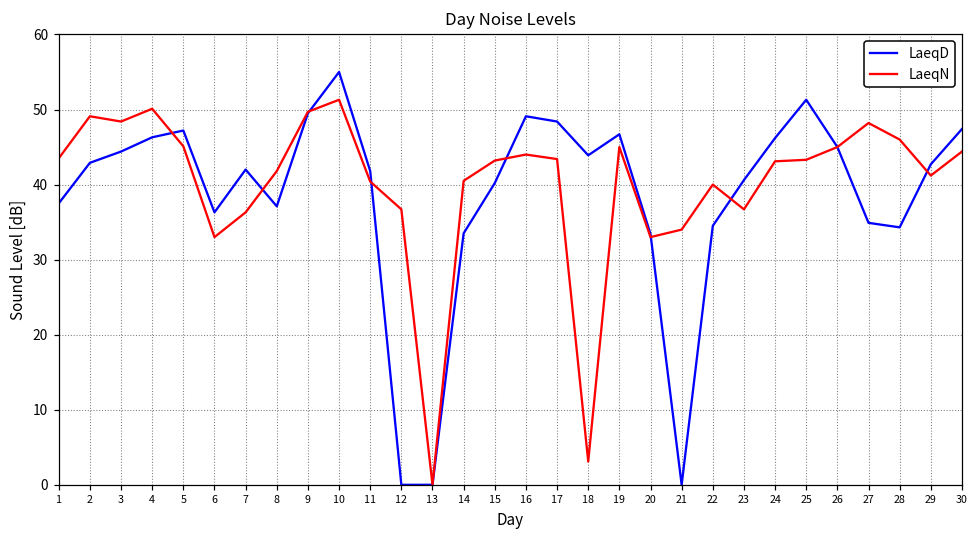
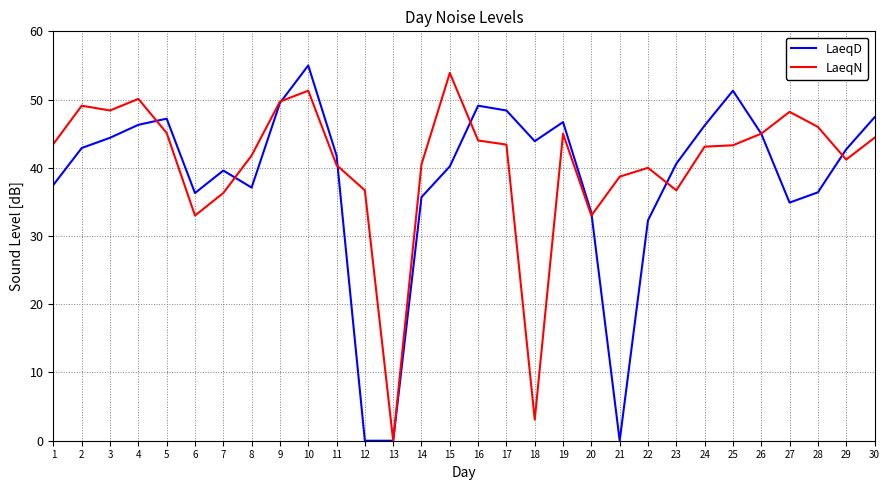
  {
    "LaeqD": {
      "1": 38,
      "2": 43,
      "3": 44,
      "4": 46,
      "5": 47,
      "6": 36,
-     "7": 42,
+     "7": 40,
      "8": 37,
      "10": 55,
      "11": 42,
      "12": 0,
-     "14": 34,
+     "14": 36,
      "15": 40,
      "16": 49,
      "17": 48,
      "18": 44,
      "19": 47,
      "20": 33,
      "21": 0,
-     "22": 35,
+     "22": 32,
      "23": 41,
      "24": 46,
      "25": 51,
      "27": 35,
-     "28": 34,
+     "28": 36,
      "29": 43,
      "30": 47
    },
    "LaeqN": {
      "1": 44,
      "2": 49,
      "3": 48,
      "4": 50,
      "5": 45,
      "6": 33,
      "7": 36,
      "8": 42,
      "10": 51,
      "11": 40,
      "12": 37,
      "14": 41,
-     "15": 43,
+     "15": 54,
      "16": 44,
      "17": 43,
      "18": 3,
      "19": 45,
      "20": 33,
-     "21": 34,
+     "21": 39,
      "22": 40,
      "23": 37,
      "24": 43,
      "25": 43,
      "27": 48,
      "28": 46,
      "29": 41,
      "30": 44
    }
  }
